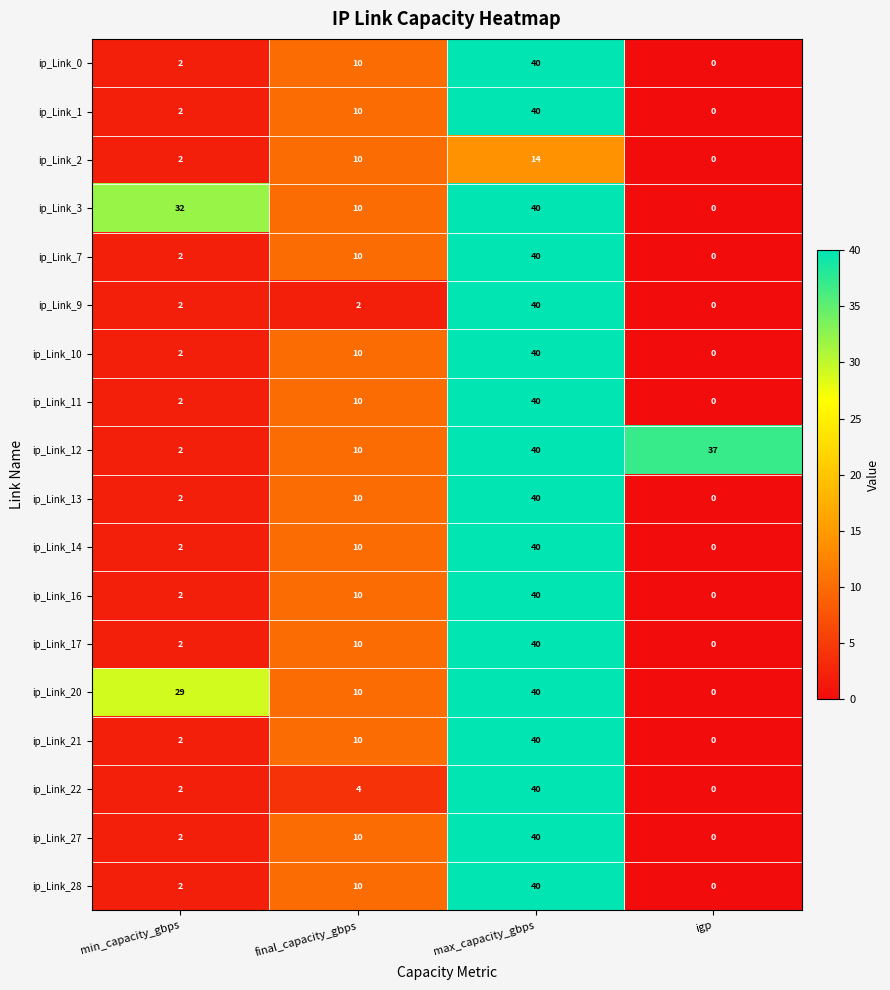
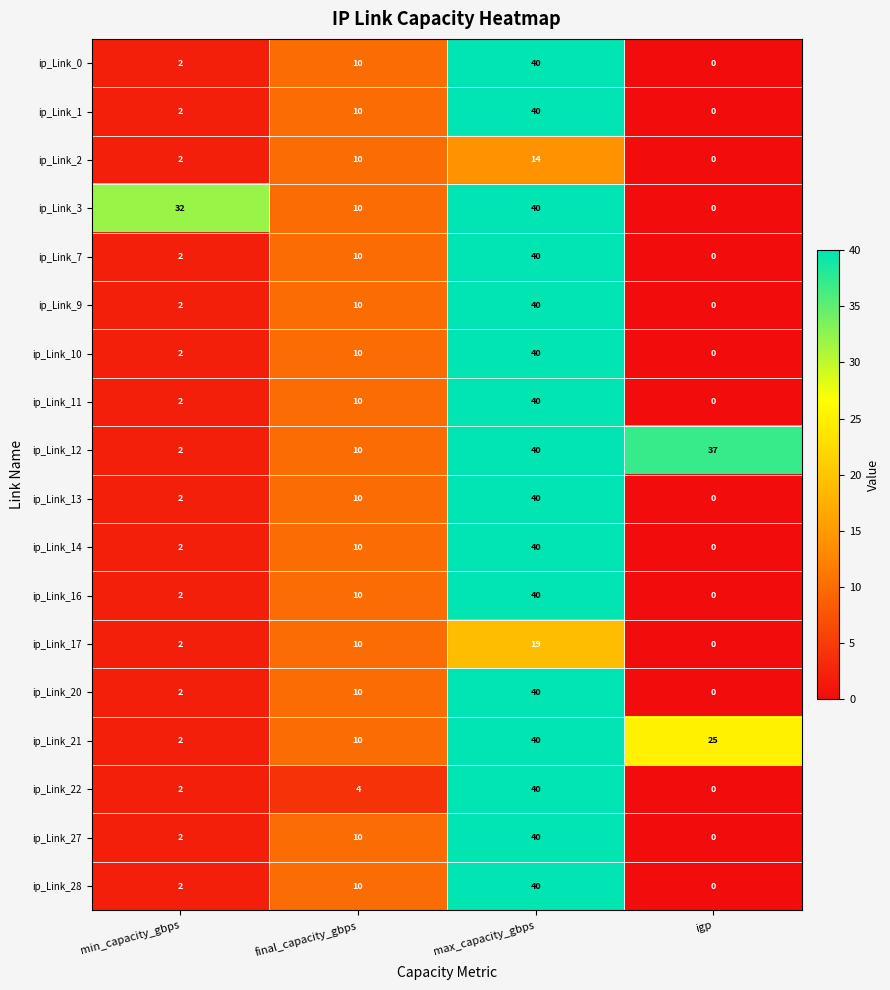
  {
    "ip_Link_0": {
      "min_capacity_gbps": 2,
      "final_capacity_gbps": 10,
      "max_capacity_gbps": 40,
      "igp": 0
    },
    "ip_Link_1": {
      "min_capacity_gbps": 2,
      "final_capacity_gbps": 10,
      "max_capacity_gbps": 40,
      "igp": 0
    },
    "ip_Link_2": {
      "min_capacity_gbps": 2,
      "final_capacity_gbps": 10,
      "max_capacity_gbps": 14,
      "igp": 0
    },
    "ip_Link_3": {
      "min_capacity_gbps": 32,
      "final_capacity_gbps": 10,
      "max_capacity_gbps": 40,
      "igp": 0
    },
    "ip_Link_7": {
      "min_capacity_gbps": 2,
      "final_capacity_gbps": 10,
      "max_capacity_gbps": 40,
      "igp": 0
    },
    "ip_Link_9": {
      "min_capacity_gbps": 2,
-     "final_capacity_gbps": 2,
+     "final_capacity_gbps": 10,
      "max_capacity_gbps": 40,
      "igp": 0
    },
    "ip_Link_10": {
      "min_capacity_gbps": 2,
      "final_capacity_gbps": 10,
      "max_capacity_gbps": 40,
      "igp": 0
    },
    "ip_Link_11": {
      "min_capacity_gbps": 2,
      "final_capacity_gbps": 10,
      "max_capacity_gbps": 40,
      "igp": 0
    },
    "ip_Link_12": {
      "min_capacity_gbps": 2,
      "final_capacity_gbps": 10,
      "max_capacity_gbps": 40,
      "igp": 37
    },
    "ip_Link_13": {
      "min_capacity_gbps": 2,
      "final_capacity_gbps": 10,
      "max_capacity_gbps": 40,
      "igp": 0
    },
    "ip_Link_14": {
      "min_capacity_gbps": 2,
      "final_capacity_gbps": 10,
      "max_capacity_gbps": 40,
      "igp": 0
    },
    "ip_Link_16": {
      "min_capacity_gbps": 2,
      "final_capacity_gbps": 10,
      "max_capacity_gbps": 40,
      "igp": 0
    },
    "ip_Link_17": {
      "min_capacity_gbps": 2,
      "final_capacity_gbps": 10,
-     "max_capacity_gbps": 40,
+     "max_capacity_gbps": 19,
      "igp": 0
    },
    "ip_Link_20": {
-     "min_capacity_gbps": 29,
+     "min_capacity_gbps": 2,
      "final_capacity_gbps": 10,
      "max_capacity_gbps": 40,
      "igp": 0
    },
    "ip_Link_21": {
      "min_capacity_gbps": 2,
      "final_capacity_gbps": 10,
      "max_capacity_gbps": 40,
-     "igp": 0
+     "igp": 25
    },
    "ip_Link_22": {
      "min_capacity_gbps": 2,
      "final_capacity_gbps": 4,
      "max_capacity_gbps": 40,
      "igp": 0
    },
    "ip_Link_27": {
      "min_capacity_gbps": 2,
      "final_capacity_gbps": 10,
      "max_capacity_gbps": 40,
      "igp": 0
    },
    "ip_Link_28": {
      "min_capacity_gbps": 2,
      "final_capacity_gbps": 10,
      "max_capacity_gbps": 40,
      "igp": 0
    }
  }
